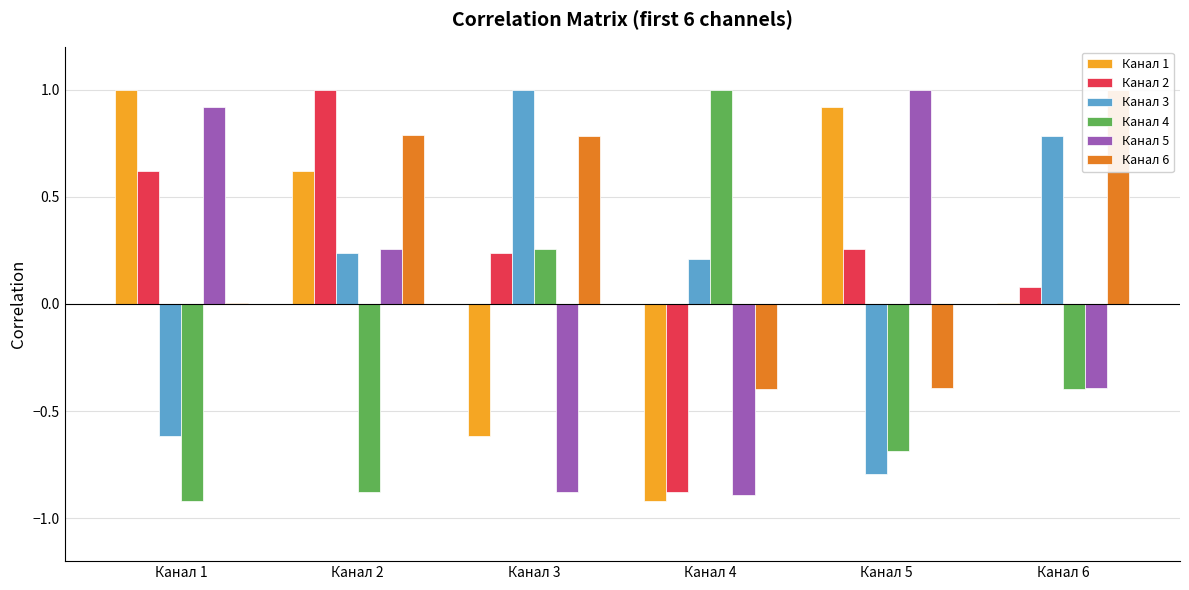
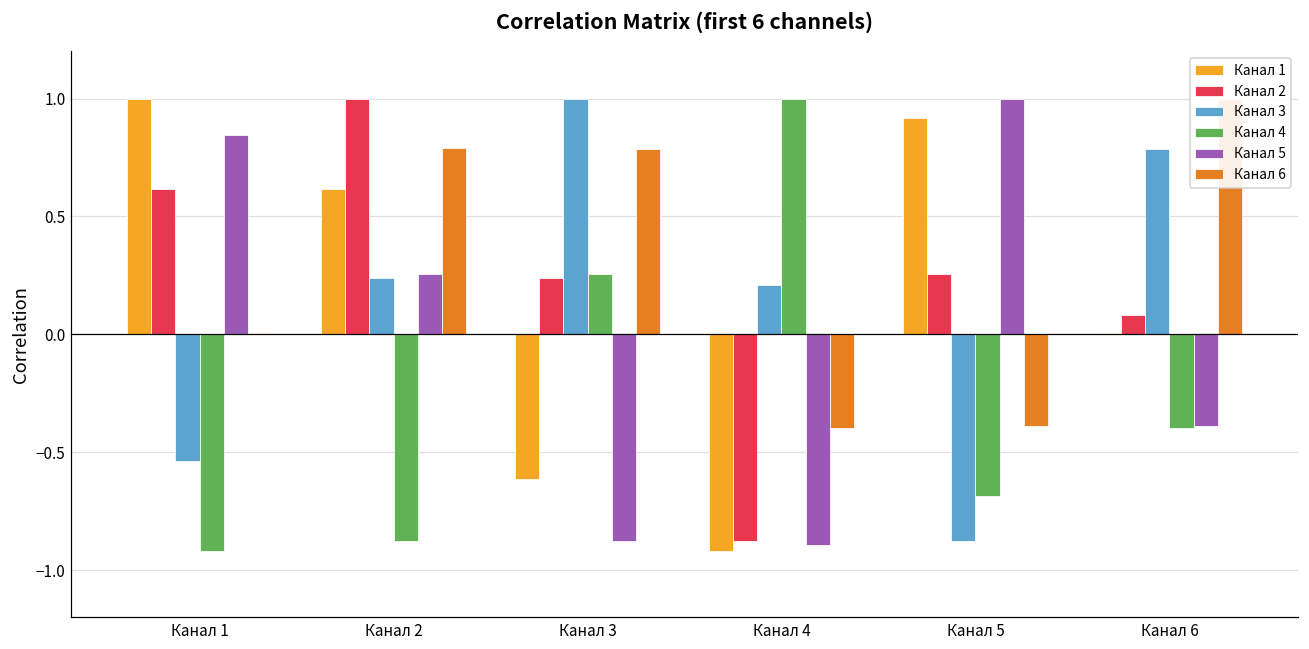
  {
    "Канал 2": {
      "Канал 1": 0.62,
      "Канал 2": 1.00,
      "Канал 3": 0.24,
      "Канал 4": -0.88,
      "Канал 5": 0.26,
      "Канал 6": 0.08
    },
    "Канал 3": {
-     "Канал 1": -0.62,
+     "Канал 1": -0.54,
      "Канал 2": 0.24,
      "Канал 3": 1.00,
      "Канал 4": 0.21,
-     "Канал 5": -0.80,
+     "Канал 5": -0.88,
      "Канал 6": 0.78
    },
    "Канал 4": {
      "Канал 1": -0.92,
      "Канал 2": -0.88,
      "Канал 3": 0.26,
      "Канал 4": 1.00,
      "Канал 5": -0.69,
      "Канал 6": -0.40
    },
    "Канал 5": {
-     "Канал 1": 0.92,
+     "Канал 1": 0.85,
      "Канал 2": 0.26,
      "Канал 3": -0.88,
      "Канал 4": -0.89,
      "Канал 5": 1.00,
      "Канал 6": -0.39
    }
  }
